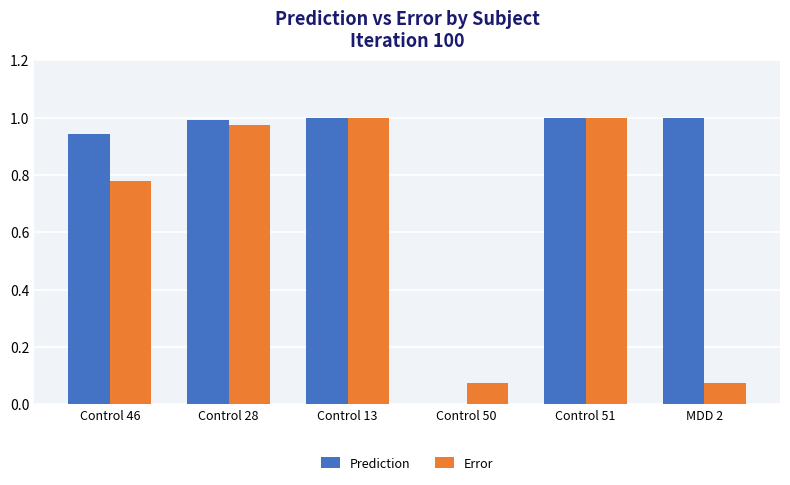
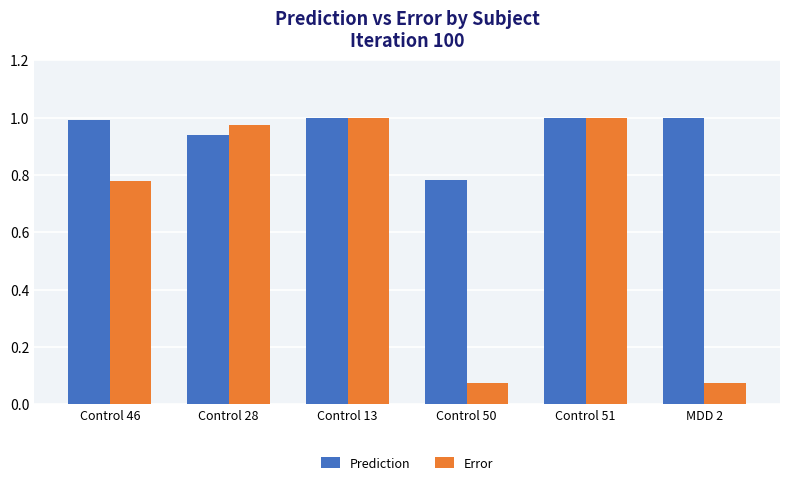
  {
    "Prediction": {
-     "Control 46": 0.94,
-     "Control 28": 0.99,
+     "Control 46": 0.99,
+     "Control 28": 0.94,
      "Control 13": 1.00,
-     "Control 50": 0.00,
+     "Control 50": 0.78,
      "Control 51": 1.00,
      "MDD 2": 1.00
    },
    "Error": {
      "Control 46": 0.78,
      "Control 28": 0.98,
      "Control 13": 1.00,
      "Control 50": 0.08,
      "Control 51": 1.00,
      "MDD 2": 0.07
    }
  }
